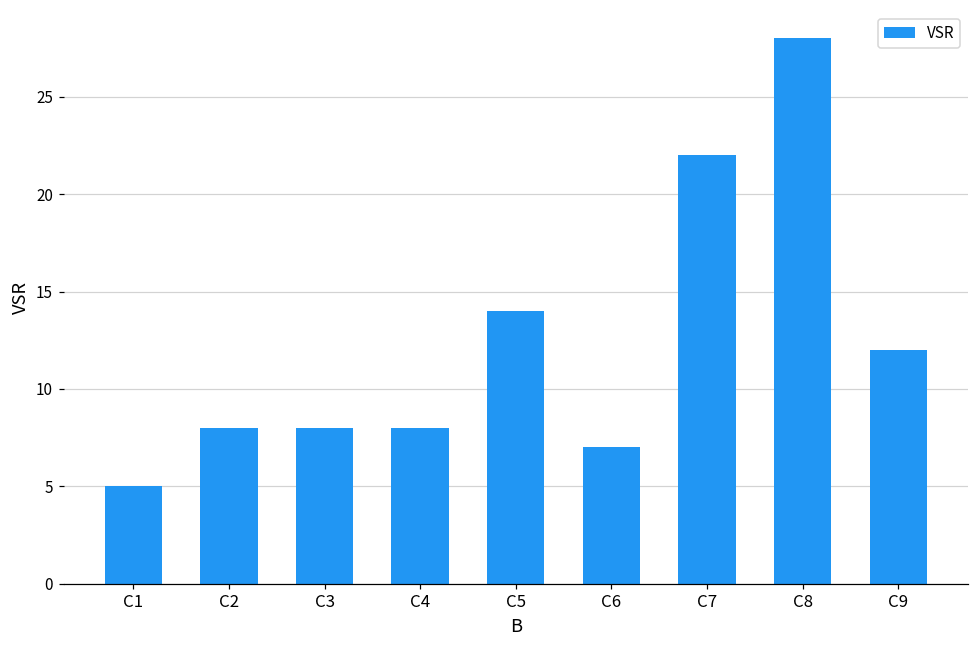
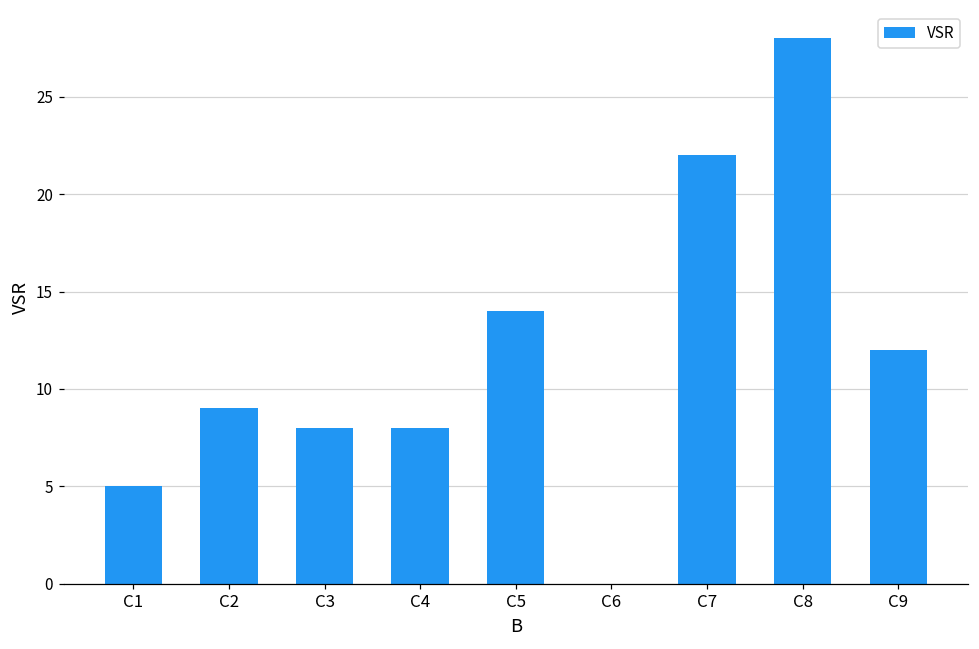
  {
    "C1": 5,
-   "C2": 8,
+   "C2": 9,
    "C3": 8,
    "C4": 8,
    "C5": 14,
-   "C6": 7,
+   "C6": 0,
    "C7": 22,
    "C8": 28,
    "C9": 12
  }
